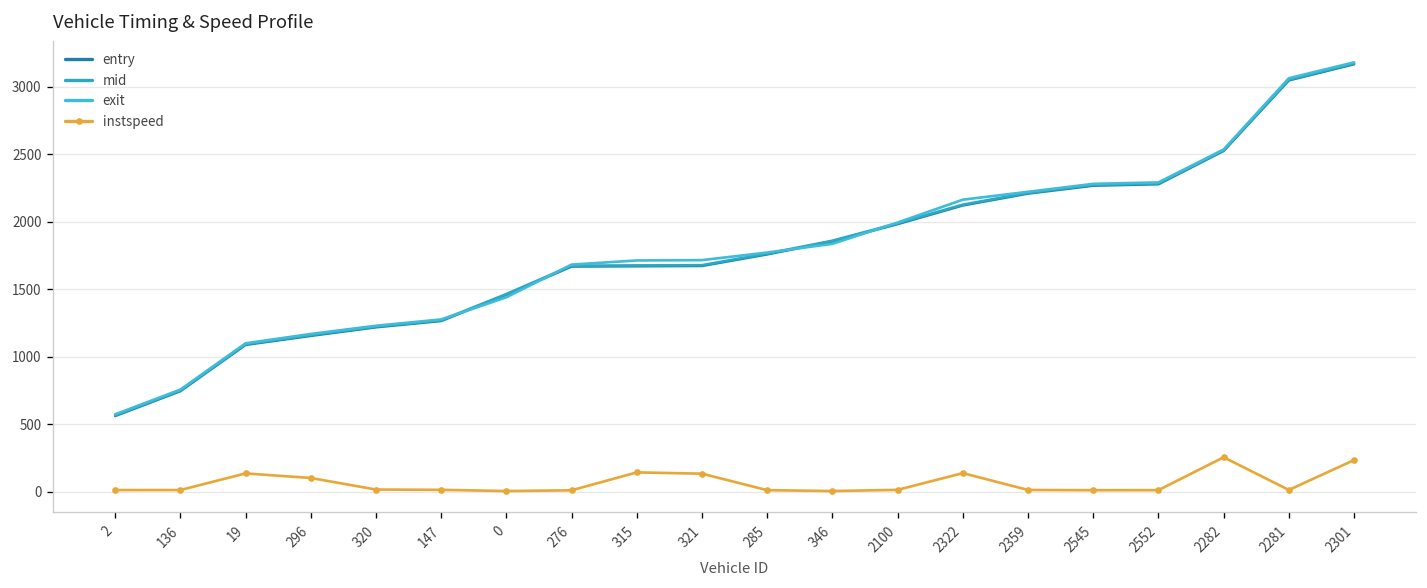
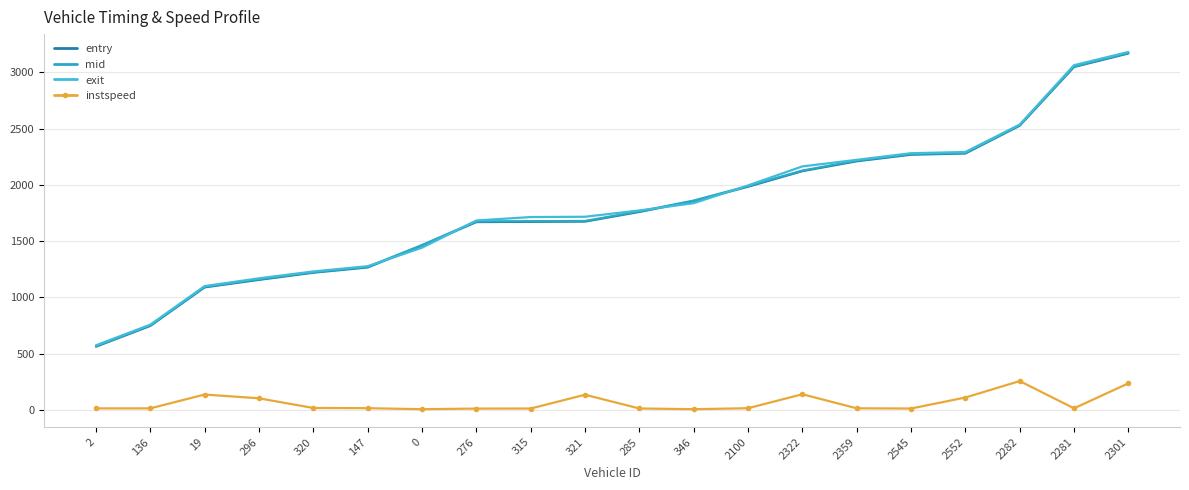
  {
    "instspeed": {
      "2": 10,
      "136": 10,
      "19": 140,
      "296": 100,
      "320": 20,
      "147": 10,
      "0": 10,
      "276": 10,
-     "315": 140,
+     "315": 10,
      "321": 130,
      "285": 10,
      "346": 10,
      "2100": 10,
      "2322": 140,
      "2359": 10,
      "2545": 10,
-     "2552": 10,
+     "2552": 110,
      "2282": 260,
      "2281": 10,
      "2301": 230
    }
  }
